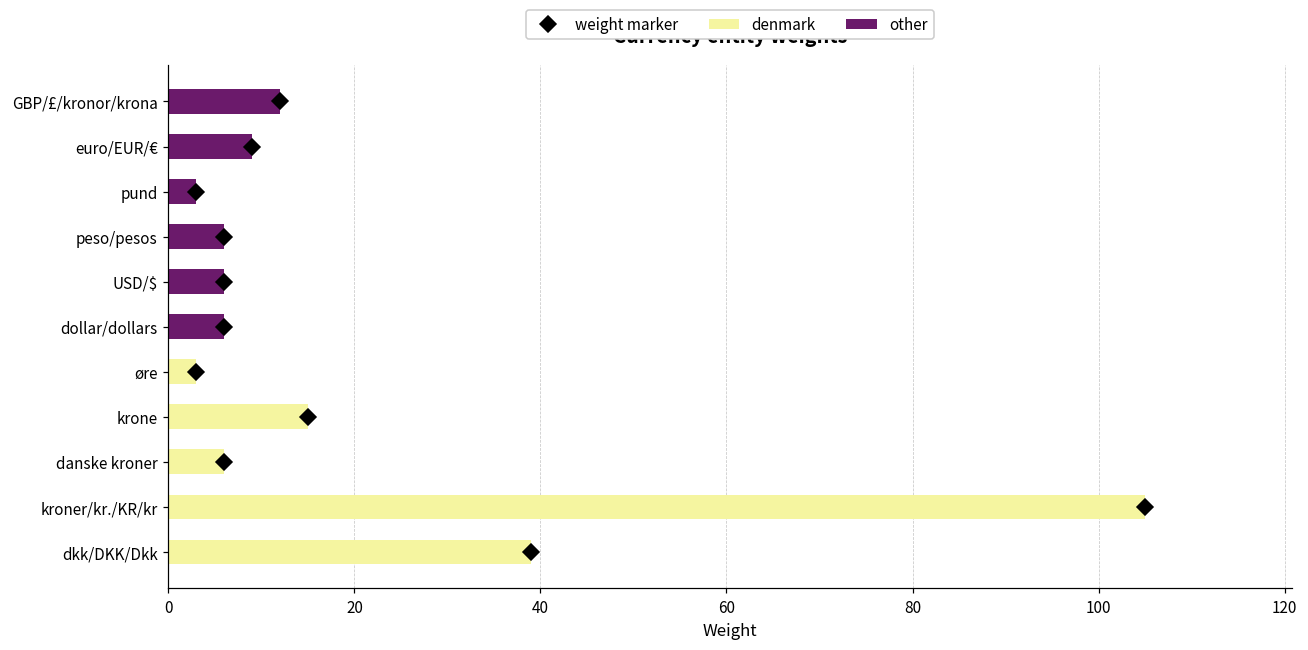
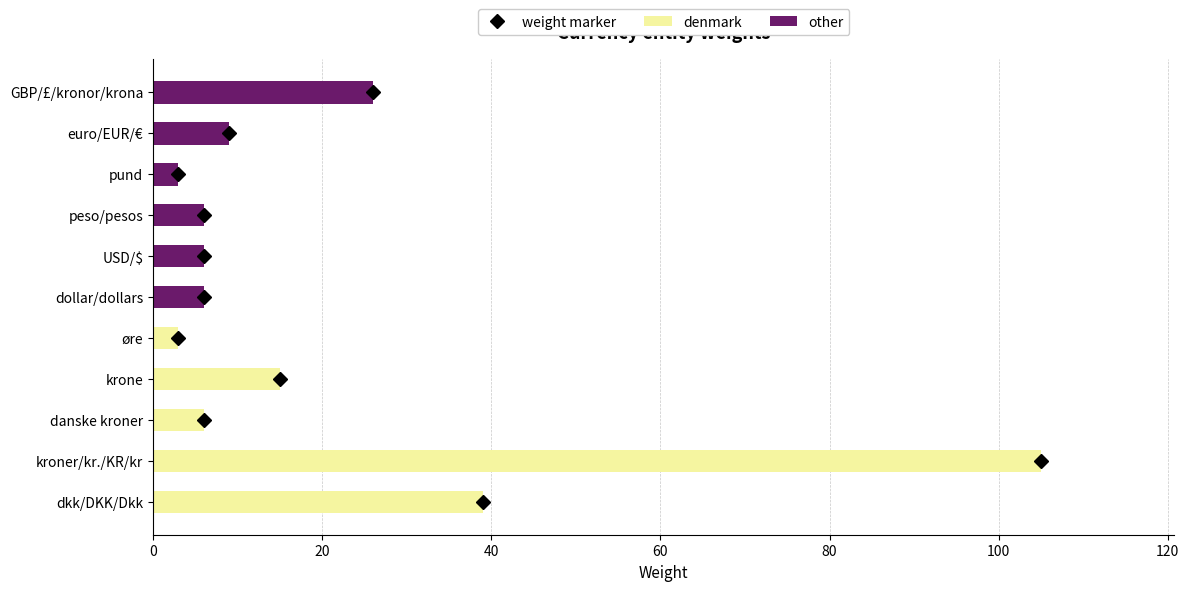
  {
    "denmark": {
      "GBP/£/kronor/krona": 0,
      "euro/EUR/€": 0,
      "pund": 0,
      "peso/pesos": 0,
      "USD/$": 0,
      "dollar/dollars": 0,
      "øre": 3,
      "krone": 15,
      "danske kroner": 6,
      "kroner/kr./KR/kr": 105,
      "dkk/DKK/Dkk": 39
    },
    "other": {
-     "GBP/£/kronor/krona": 12
+     "GBP/£/kronor/krona": 26
    }
  }
